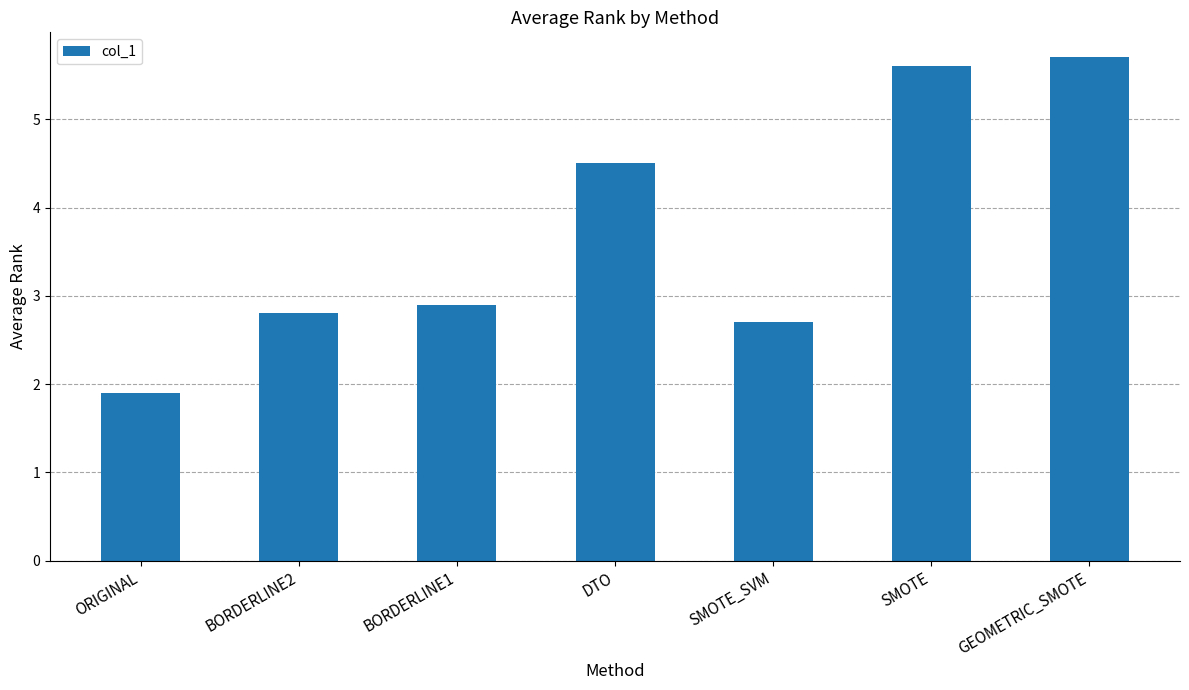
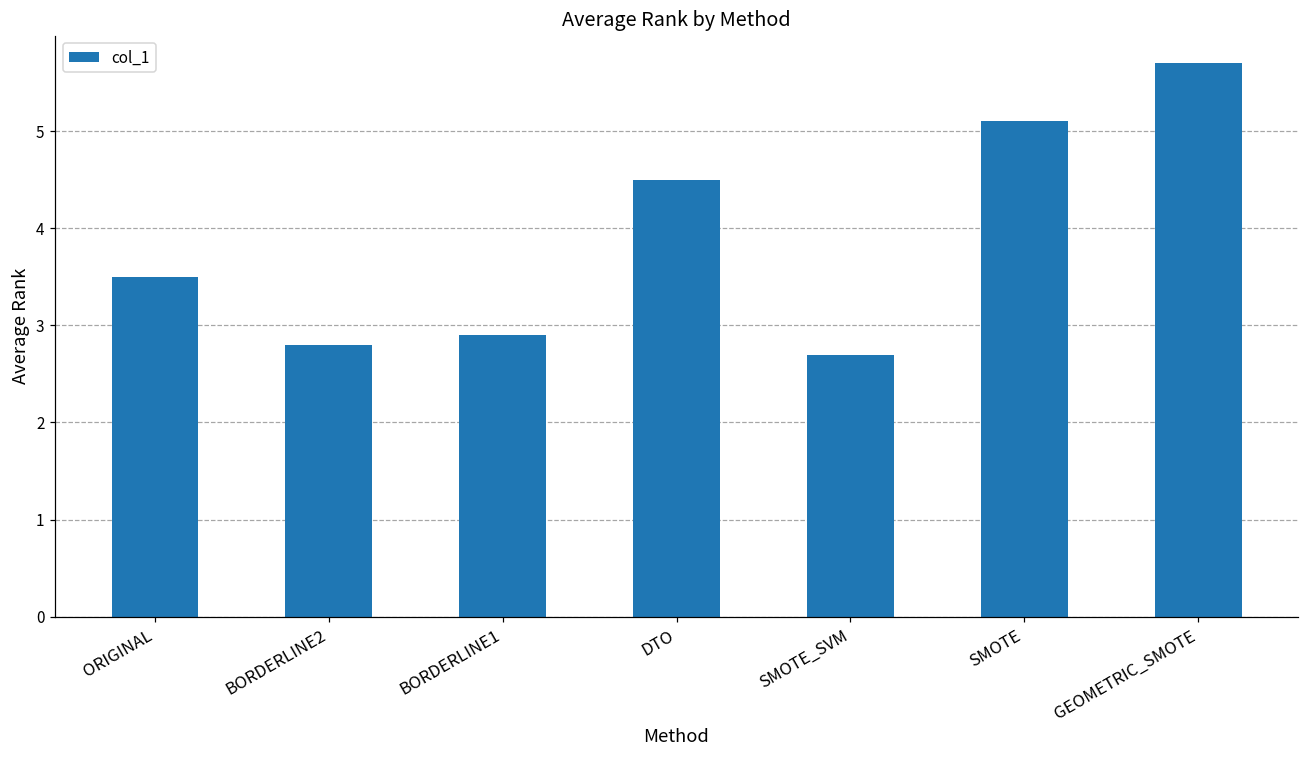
  {
-   "ORIGINAL": 1.9,
+   "ORIGINAL": 3.5,
    "BORDERLINE2": 2.8,
    "BORDERLINE1": 2.9,
    "DTO": 4.5,
    "SMOTE_SVM": 2.7,
-   "SMOTE": 5.6,
+   "SMOTE": 5.1,
    "GEOMETRIC_SMOTE": 5.7
  }
